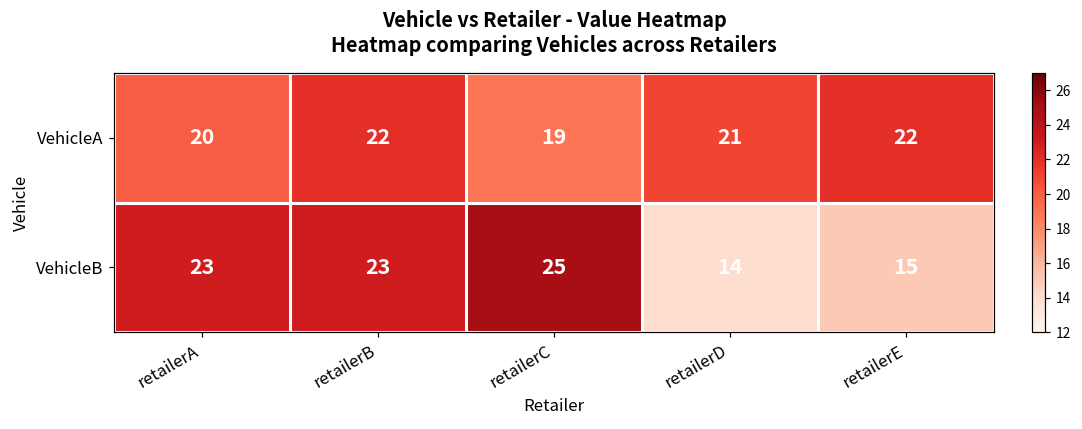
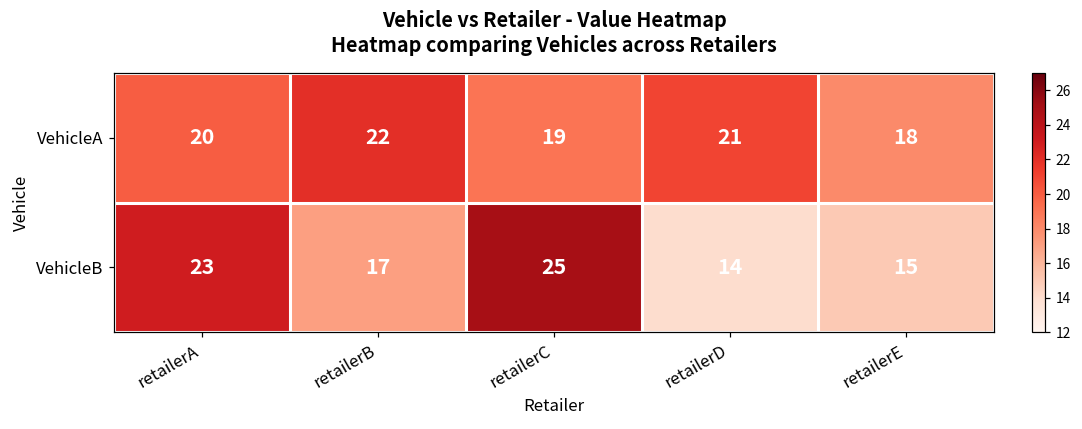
  {
    "VehicleA": {
      "retailerA": 20,
      "retailerB": 22,
      "retailerC": 19,
      "retailerD": 21,
-     "retailerE": 22
+     "retailerE": 18
    },
    "VehicleB": {
      "retailerA": 23,
-     "retailerB": 23,
+     "retailerB": 17,
      "retailerC": 25,
      "retailerD": 14,
      "retailerE": 15
    }
  }
